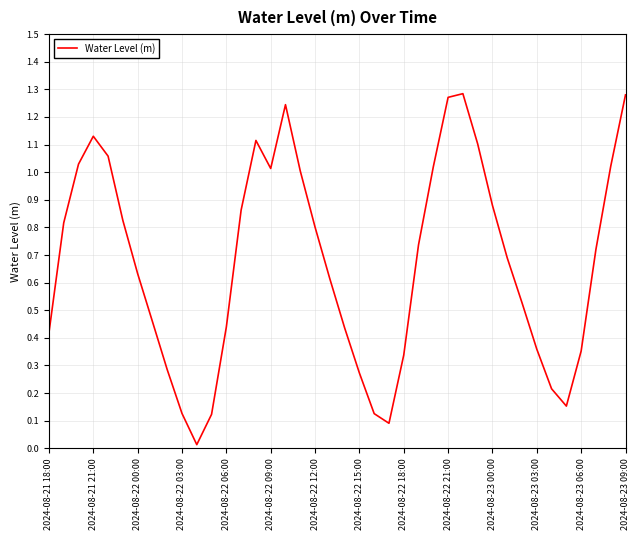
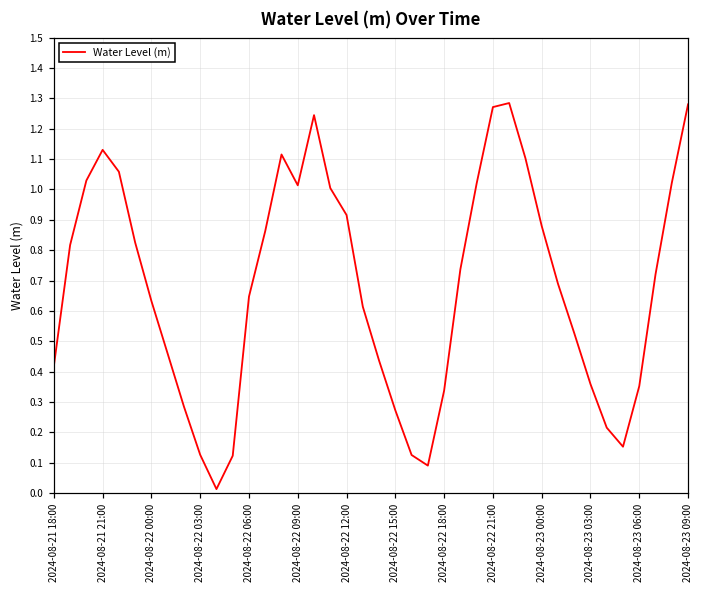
  {
    "2024-08-21 18:00": 0.42,
    "2024-08-21 21:00": 1.13,
    "2024-08-22 00:00": 0.63,
    "2024-08-22 03:00": 0.13,
-   "2024-08-22 06:00": 0.44,
+   "2024-08-22 06:00": 0.65,
    "2024-08-22 09:00": 1.01,
-   "2024-08-22 12:00": 0.80,
+   "2024-08-22 12:00": 0.92,
    "2024-08-22 15:00": 0.27,
    "2024-08-22 18:00": 0.34,
    "2024-08-22 21:00": 1.27,
    "2024-08-23 00:00": 0.88,
    "2024-08-23 03:00": 0.36,
    "2024-08-23 06:00": 0.35,
    "2024-08-23 09:00": 1.28
  }
